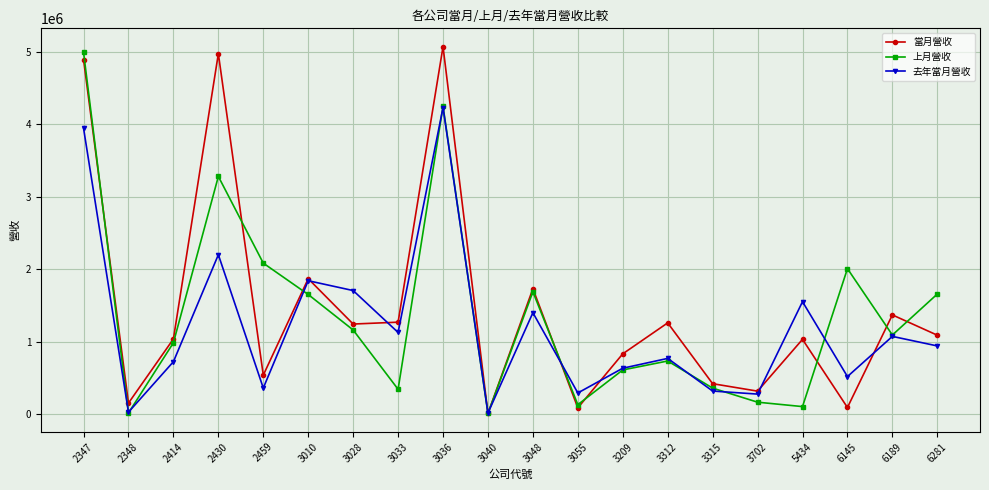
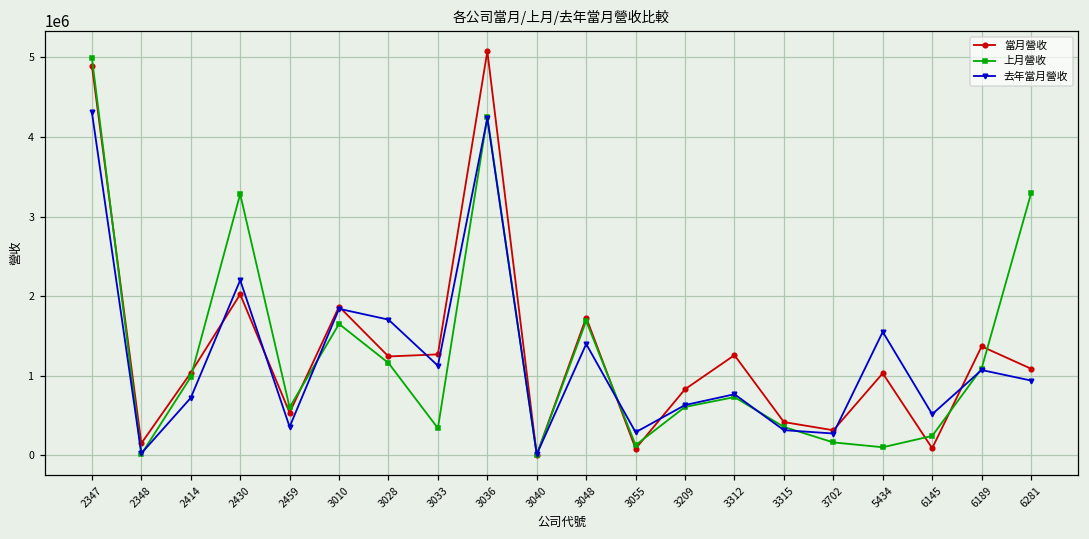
  {
    "當月營收": {
      "2347": 4900000,
      "2348": 100000,
      "2414": 1000000,
-     "2430": 5000000,
+     "2430": 2000000,
      "2459": 500000,
      "3028": 1200000,
      "3033": 1300000,
      "3036": 5100000,
      "3048": 1700000,
      "3055": 100000,
      "3209": 800000,
      "3312": 1300000,
      "3315": 400000,
      "3702": 300000,
      "5434": 1000000,
      "6145": 100000,
      "6189": 1400000,
      "6281": 1100000
    },
    "上月營收": {
      "2347": 5000000,
      "2414": 1000000,
      "2430": 3300000,
-     "2459": 2100000,
+     "2459": 600000,
      "3010": 1700000,
      "3028": 1200000,
      "3033": 300000,
      "3048": 1700000,
      "3055": 100000,
      "3312": 700000,
      "3315": 400000,
      "3702": 200000,
      "5434": 100000,
-     "6145": 2000000,
-     "6281": 1700000
+     "6145": 200000,
+     "6281": 3300000
    },
    "去年當月營收": {
-     "2347": 3900000,
+     "2347": 4300000,
      "2414": 700000,
      "2430": 2200000,
      "2459": 400000,
      "3028": 1700000,
      "3033": 1100000,
      "3048": 1400000,
      "3055": 300000,
      "3312": 800000,
      "3315": 300000,
      "3702": 300000,
      "5434": 1600000,
      "6145": 500000,
      "6281": 900000
    }
  }
